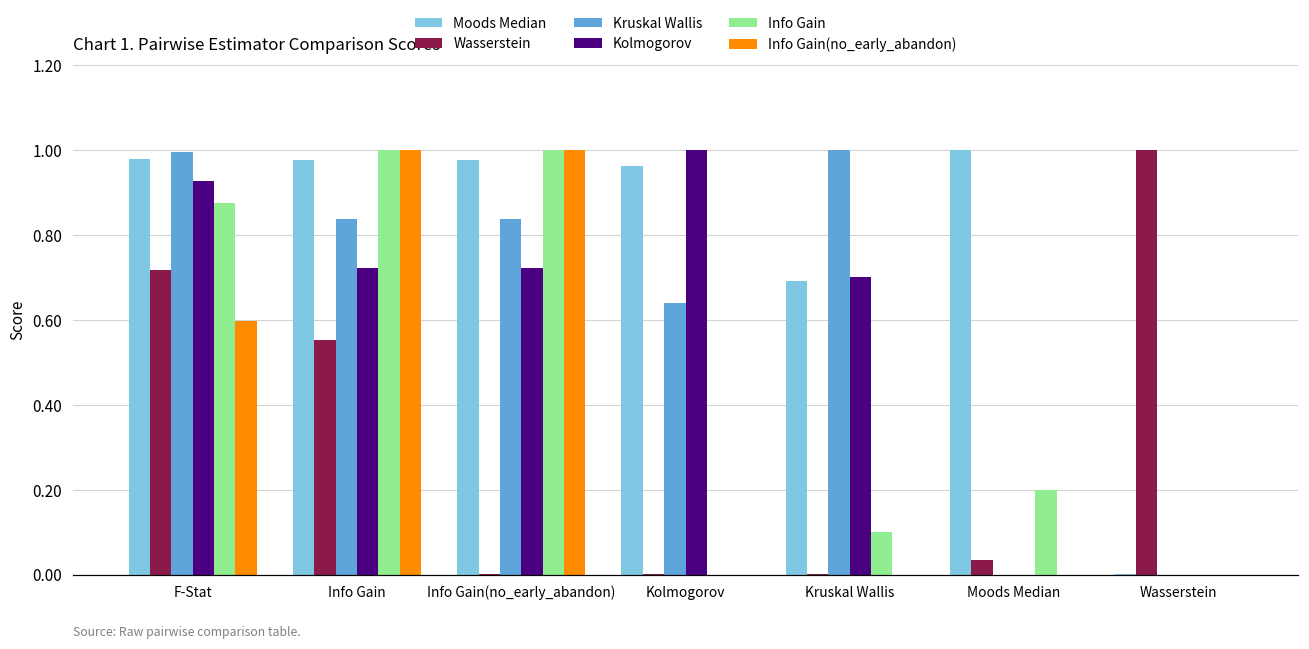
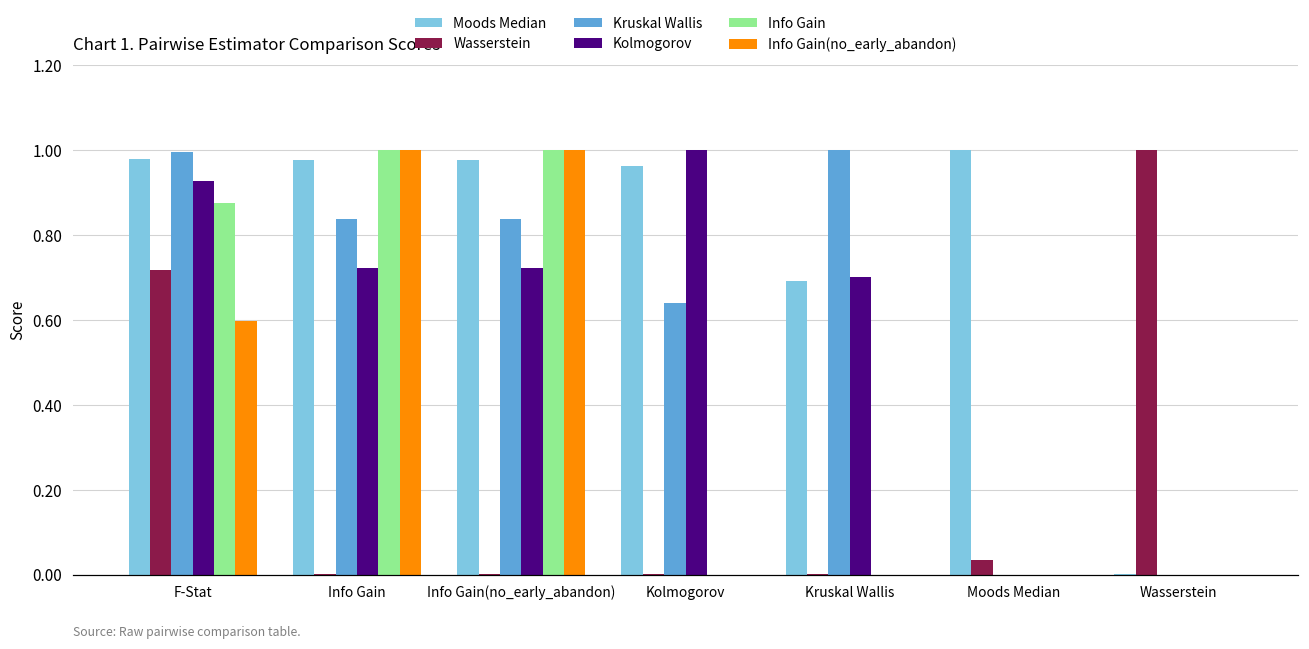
  {
    "Wasserstein": {
      "F-Stat": 0.72,
-     "Info Gain": 0.55,
+     "Info Gain": 0.00,
      "Moods Median": 0.03,
      "Wasserstein": 1.00
    },
    "Kolmogorov": {
      "F-Stat": 0.93,
      "Info Gain": 0.72,
      "Info Gain(no_early_abandon)": 0.72,
      "Kolmogorov": 1.00,
      "Kruskal Wallis": 0.70,
      "Moods Median": 0.00,
      "Wasserstein": 0.00
    },
    "Info Gain": {
      "F-Stat": 0.88,
      "Info Gain": 1.0,
      "Info Gain(no_early_abandon)": 1.0,
      "Kolmogorov": 0.0,
-     "Kruskal Wallis": 0.1,
-     "Moods Median": 0.2,
+     "Kruskal Wallis": 0.0,
+     "Moods Median": 0.0,
      "Wasserstein": 0.0
    },
    "Info Gain(no_early_abandon)": {
      "F-Stat": 0.60,
      "Info Gain": 1.00,
      "Info Gain(no_early_abandon)": 1.00,
      "Kolmogorov": 0.00,
      "Kruskal Wallis": 0.00,
      "Moods Median": 0.00,
      "Wasserstein": 0.00
    }
  }
